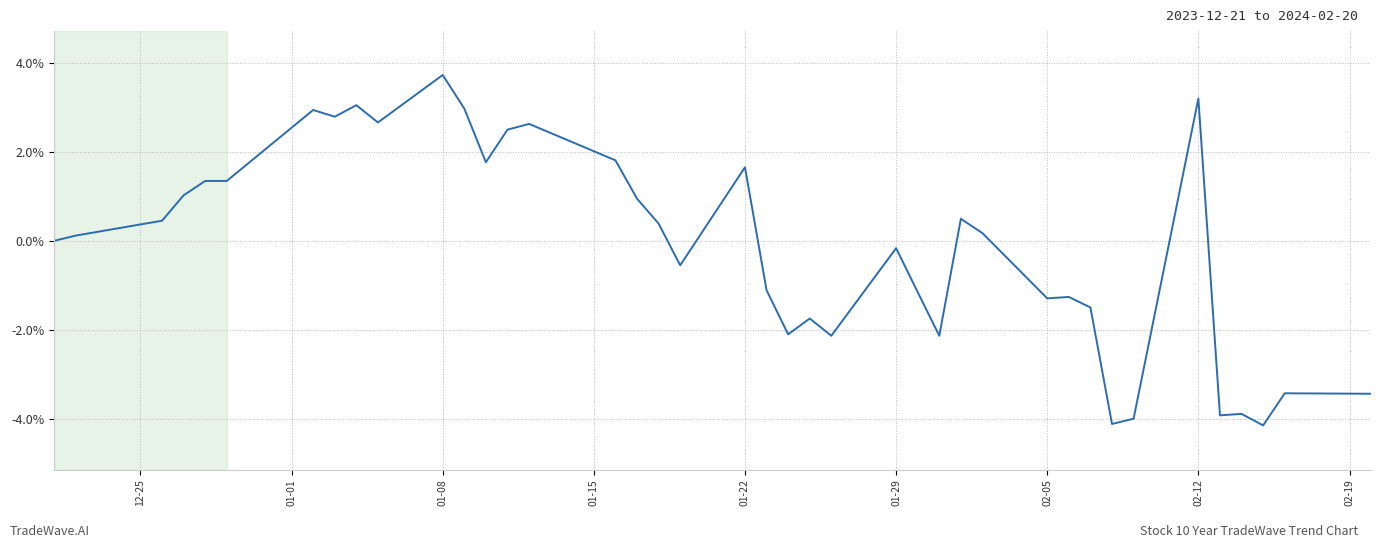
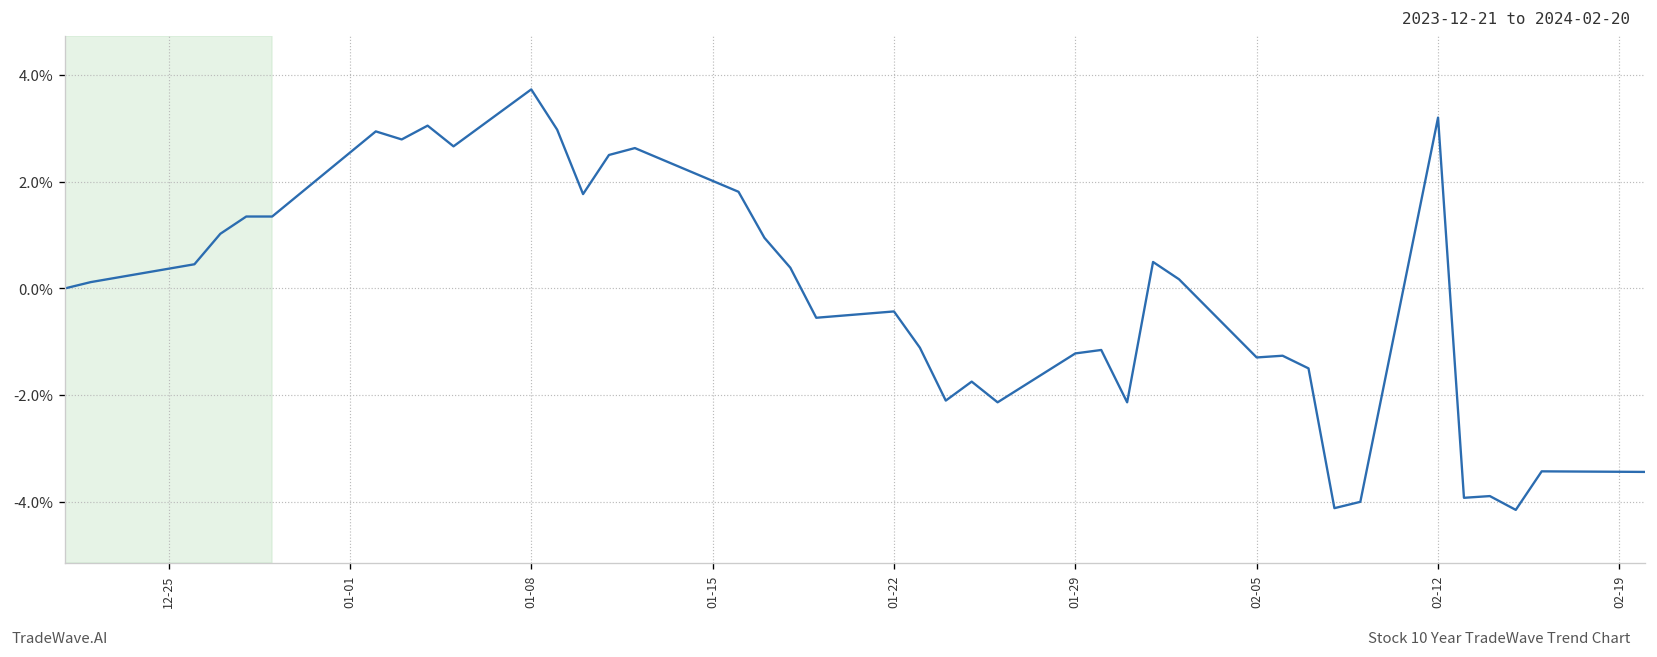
  {
    "01-08": "3.7%",
-   "01-22": "1.7%",
-   "01-29": "-0.2%",
+   "01-22": "-0.4%",
+   "01-29": "-1.2%",
    "02-05": "-1.3%",
    "02-12": "3.2%"
  }
